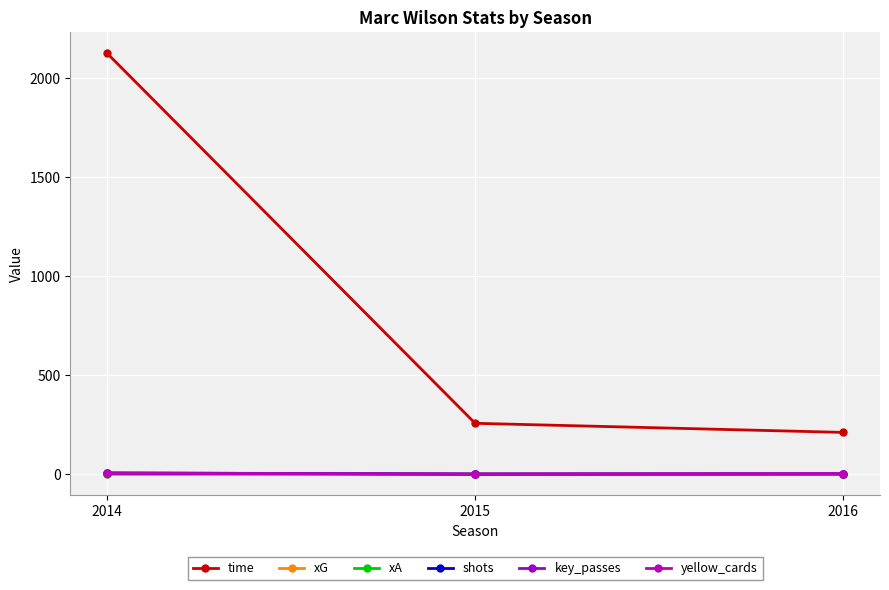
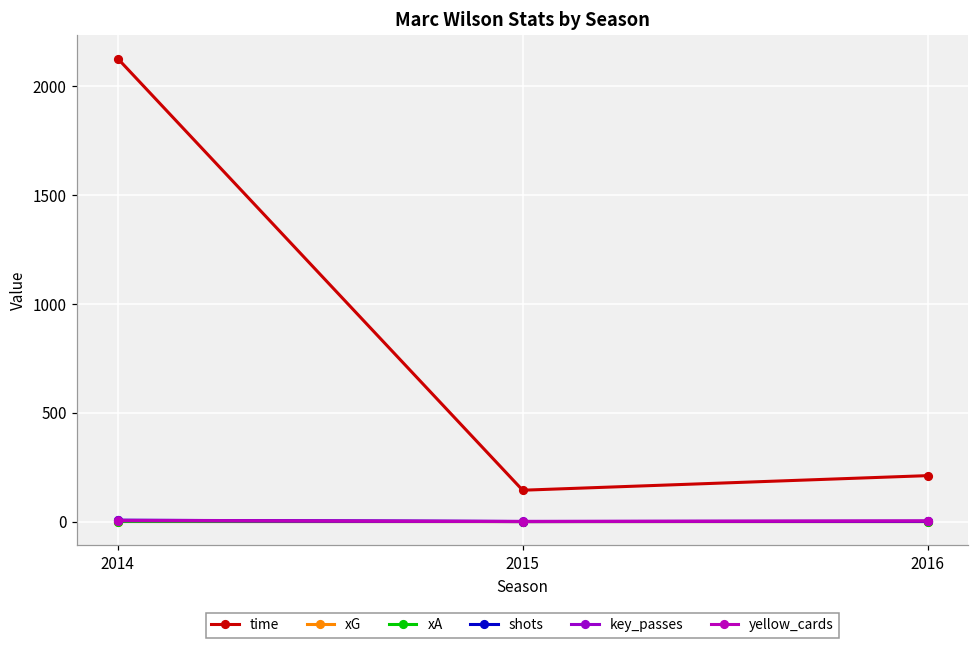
  {
    "time": {
      "2014": 2130,
-     "2015": 260,
+     "2015": 140,
      "2016": 210
    }
  }
